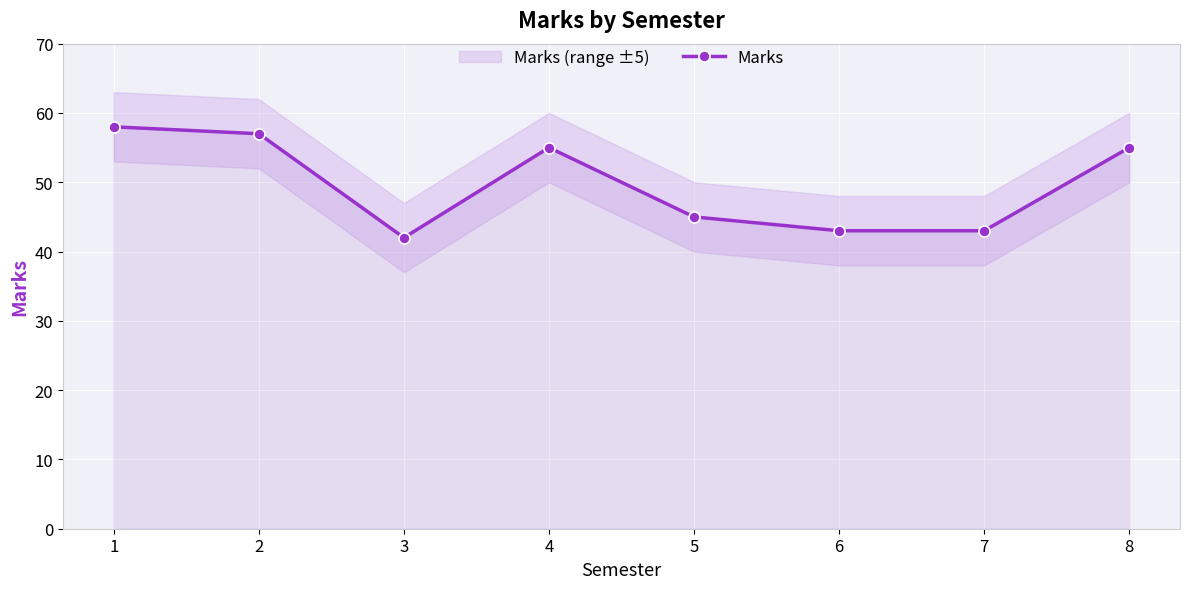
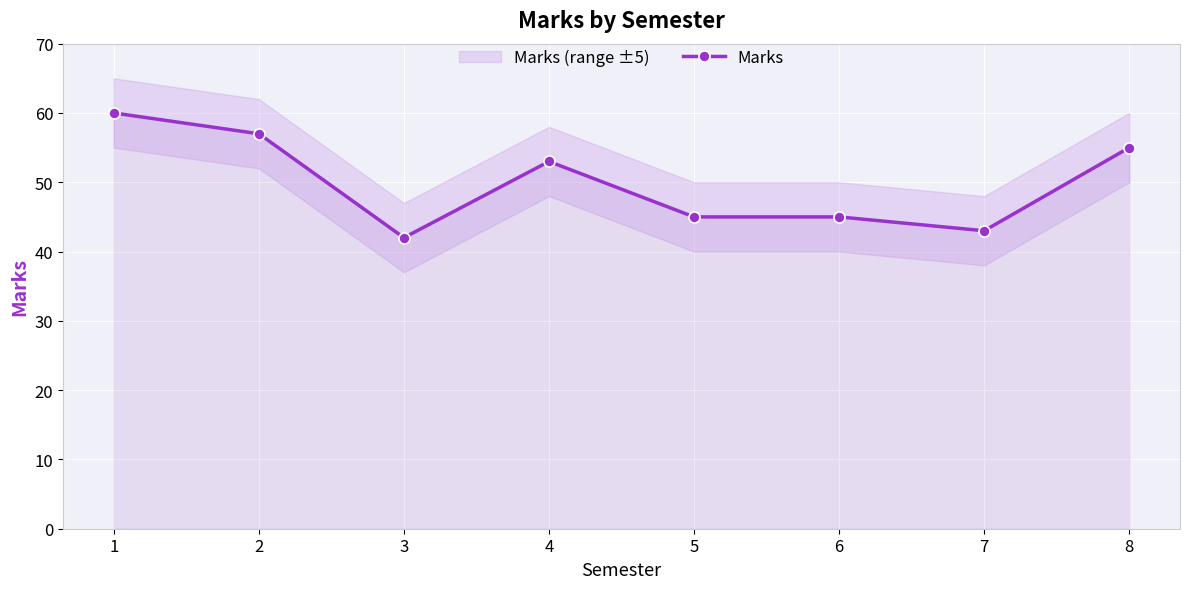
  {
    "Marks": {
-     "1": 58,
+     "1": 60,
      "2": 57,
      "3": 42,
-     "4": 55,
+     "4": 53,
      "5": 45,
-     "6": 43,
+     "6": 45,
      "7": 43,
      "8": 55
    }
  }
